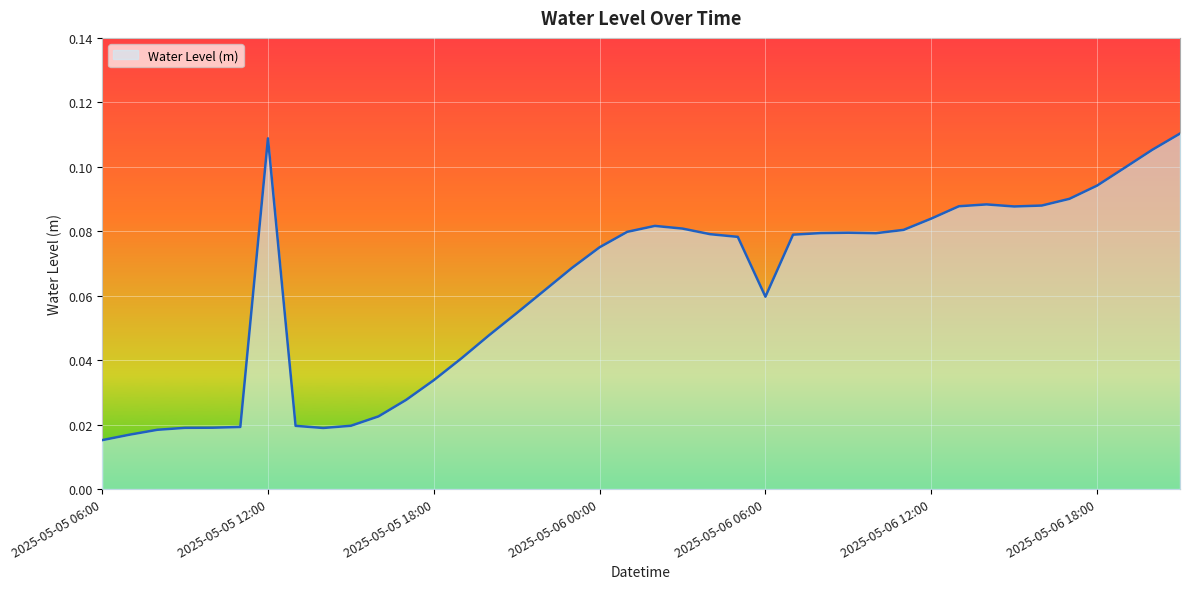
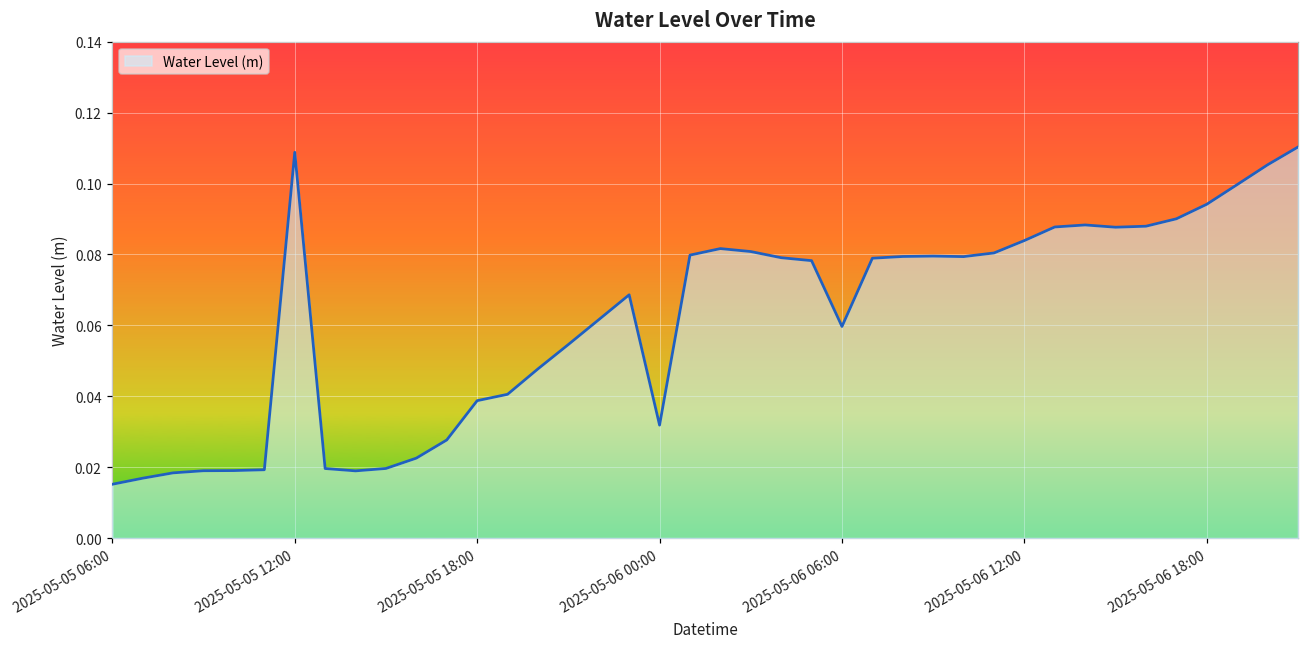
  {
    "2025-05-05 06:00": 0.015,
    "2025-05-05 12:00": 0.109,
-   "2025-05-05 18:00": 0.034,
-   "2025-05-06 00:00": 0.075,
+   "2025-05-05 18:00": 0.039,
+   "2025-05-06 00:00": 0.032,
    "2025-05-06 06:00": 0.060,
    "2025-05-06 12:00": 0.084,
    "2025-05-06 18:00": 0.094
  }
